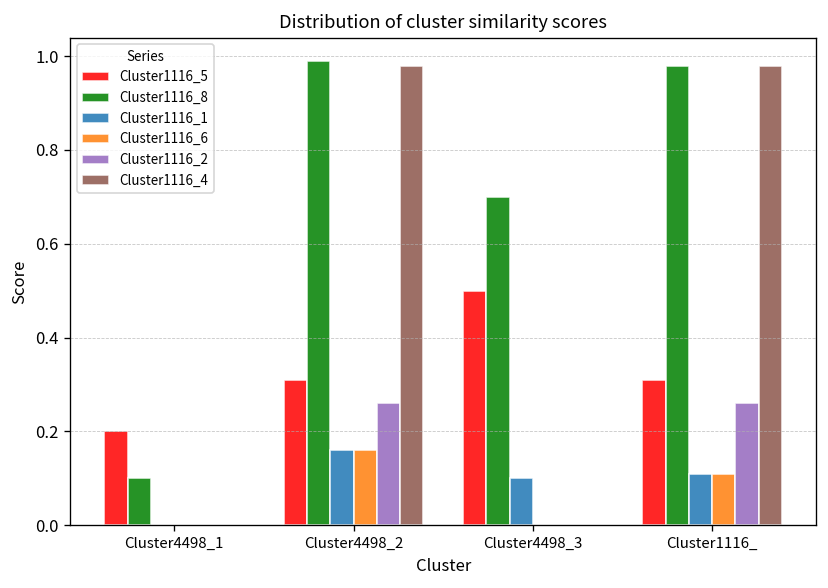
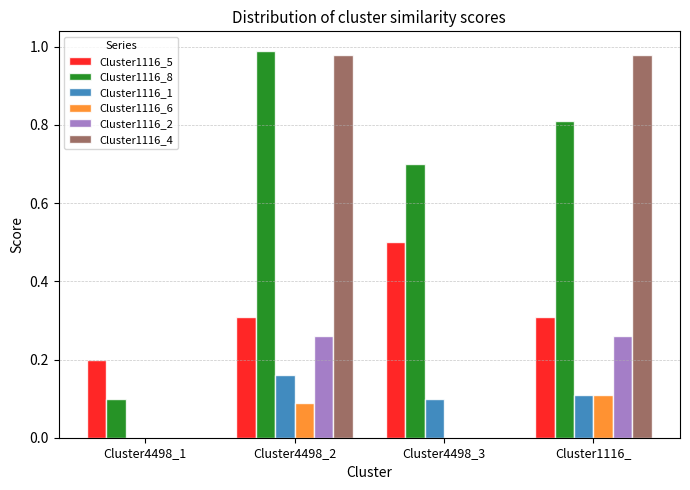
  {
    "Cluster1116_5": {
      "Cluster4498_1": 0.20,
      "Cluster4498_2": 0.31,
      "Cluster4498_3": 0.50,
      "Cluster1116_": 0.31
    },
    "Cluster1116_8": {
      "Cluster4498_1": 0.10,
      "Cluster4498_2": 0.99,
      "Cluster4498_3": 0.70,
-     "Cluster1116_": 0.98
+     "Cluster1116_": 0.81
    },
    "Cluster1116_1": {
      "Cluster4498_1": 0.00,
      "Cluster4498_2": 0.16,
      "Cluster4498_3": 0.10,
      "Cluster1116_": 0.11
    },
    "Cluster1116_6": {
      "Cluster4498_1": 0.00,
-     "Cluster4498_2": 0.16,
+     "Cluster4498_2": 0.09,
      "Cluster4498_3": 0.00,
      "Cluster1116_": 0.11
    },
    "Cluster1116_2": {
      "Cluster4498_1": 0.00,
      "Cluster4498_2": 0.26,
      "Cluster4498_3": 0.00,
      "Cluster1116_": 0.26
    },
    "Cluster1116_4": {
      "Cluster4498_1": 0.00,
      "Cluster4498_2": 0.98,
      "Cluster4498_3": 0.00,
      "Cluster1116_": 0.98
    }
  }
